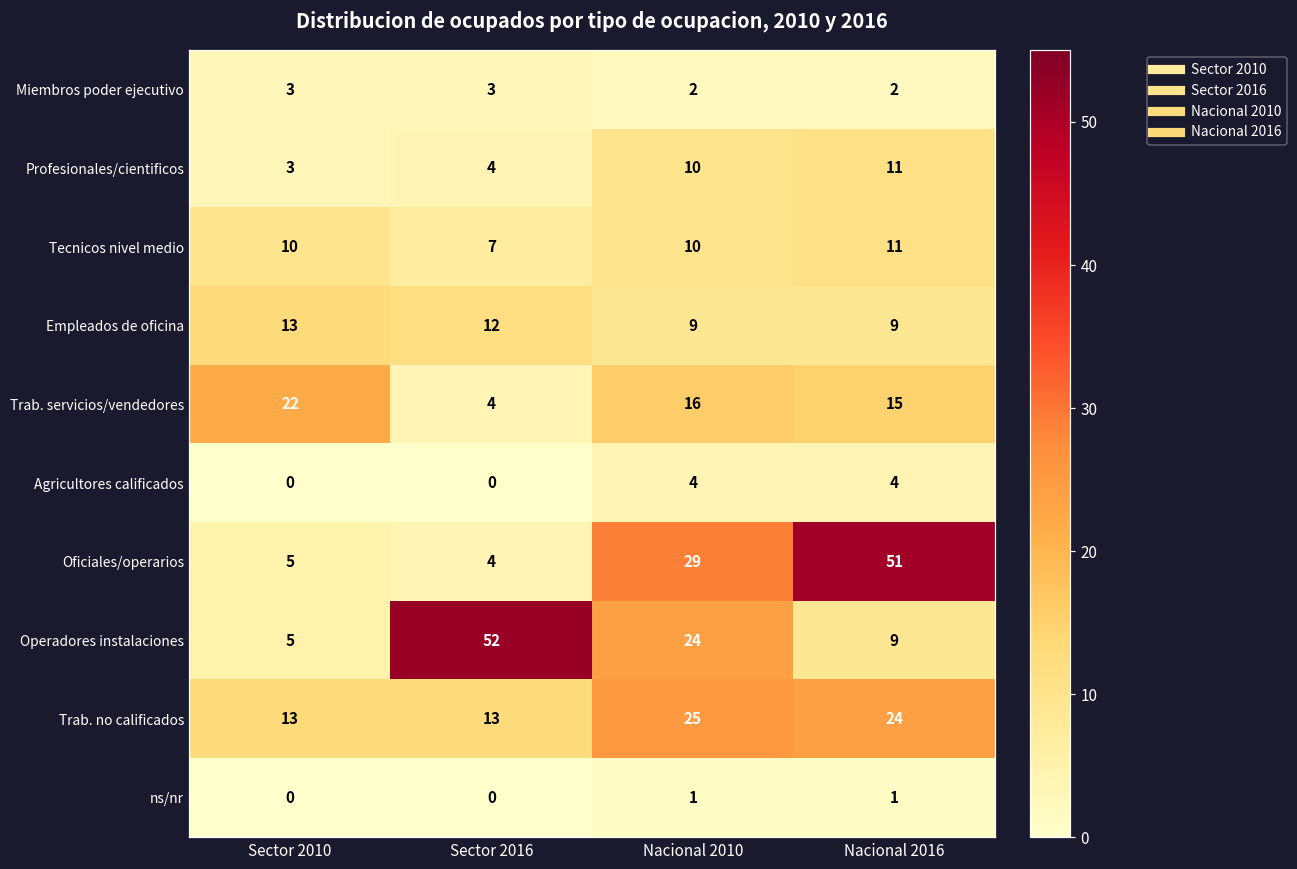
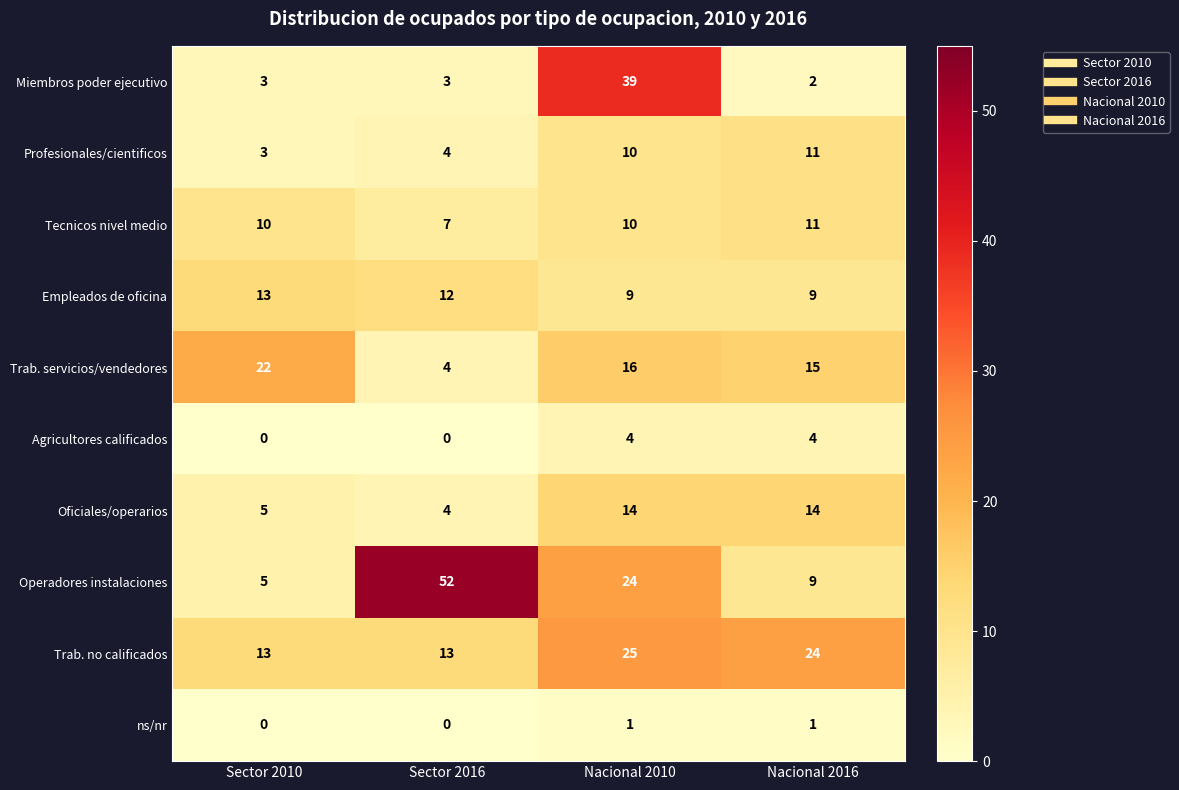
  {
    "Miembros poder ejecutivo": {
      "Sector 2010": 3,
      "Sector 2016": 3,
-     "Nacional 2010": 2,
+     "Nacional 2010": 39,
      "Nacional 2016": 2
    },
    "Profesionales/cientificos": {
      "Sector 2010": 3,
      "Sector 2016": 4,
      "Nacional 2010": 10,
      "Nacional 2016": 11
    },
    "Tecnicos nivel medio": {
      "Sector 2010": 10,
      "Sector 2016": 7,
      "Nacional 2010": 10,
      "Nacional 2016": 11
    },
    "Empleados de oficina": {
      "Sector 2010": 13,
      "Sector 2016": 12,
      "Nacional 2010": 9,
      "Nacional 2016": 9
    },
    "Trab. servicios/vendedores": {
      "Sector 2010": 22,
      "Sector 2016": 4,
      "Nacional 2010": 16,
      "Nacional 2016": 15
    },
    "Agricultores calificados": {
      "Sector 2010": 0,
      "Sector 2016": 0,
      "Nacional 2010": 4,
      "Nacional 2016": 4
    },
    "Oficiales/operarios": {
      "Sector 2010": 5,
      "Sector 2016": 4,
-     "Nacional 2010": 29,
-     "Nacional 2016": 51
+     "Nacional 2010": 14,
+     "Nacional 2016": 14
    },
    "Operadores instalaciones": {
      "Sector 2010": 5,
      "Sector 2016": 52,
      "Nacional 2010": 24,
      "Nacional 2016": 9
    },
    "Trab. no calificados": {
      "Sector 2010": 13,
      "Sector 2016": 13,
      "Nacional 2010": 25,
      "Nacional 2016": 24
    },
    "ns/nr": {
      "Sector 2010": 0,
      "Sector 2016": 0,
      "Nacional 2010": 1,
      "Nacional 2016": 1
    }
  }
